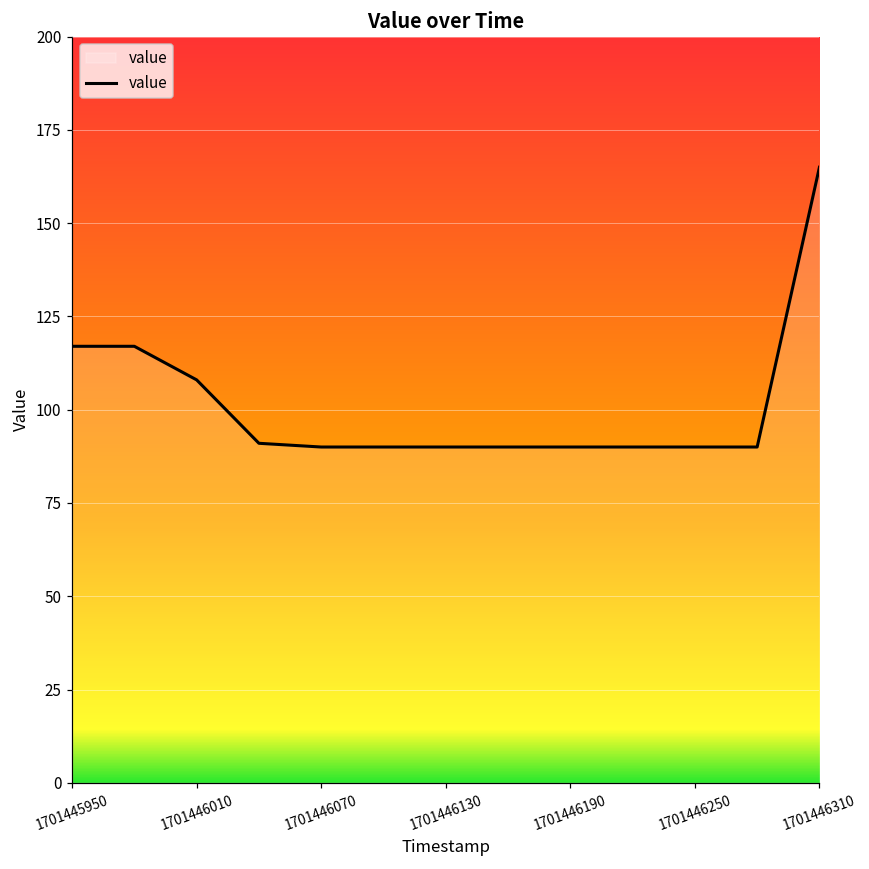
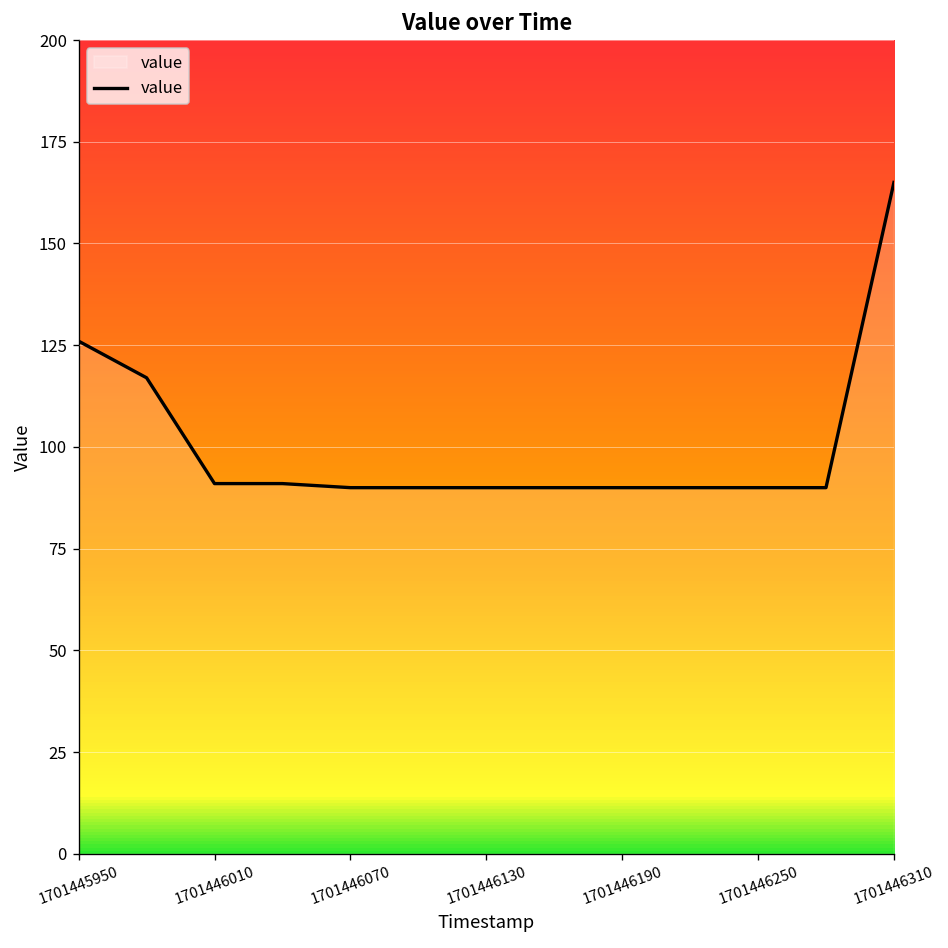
  {
-   "1701445950": 117,
-   "1701446010": 108,
+   "1701445950": 126,
+   "1701446010": 91,
    "1701446070": 90,
    "1701446130": 90,
    "1701446190": 90,
    "1701446250": 90,
    "1701446310": 165
  }
